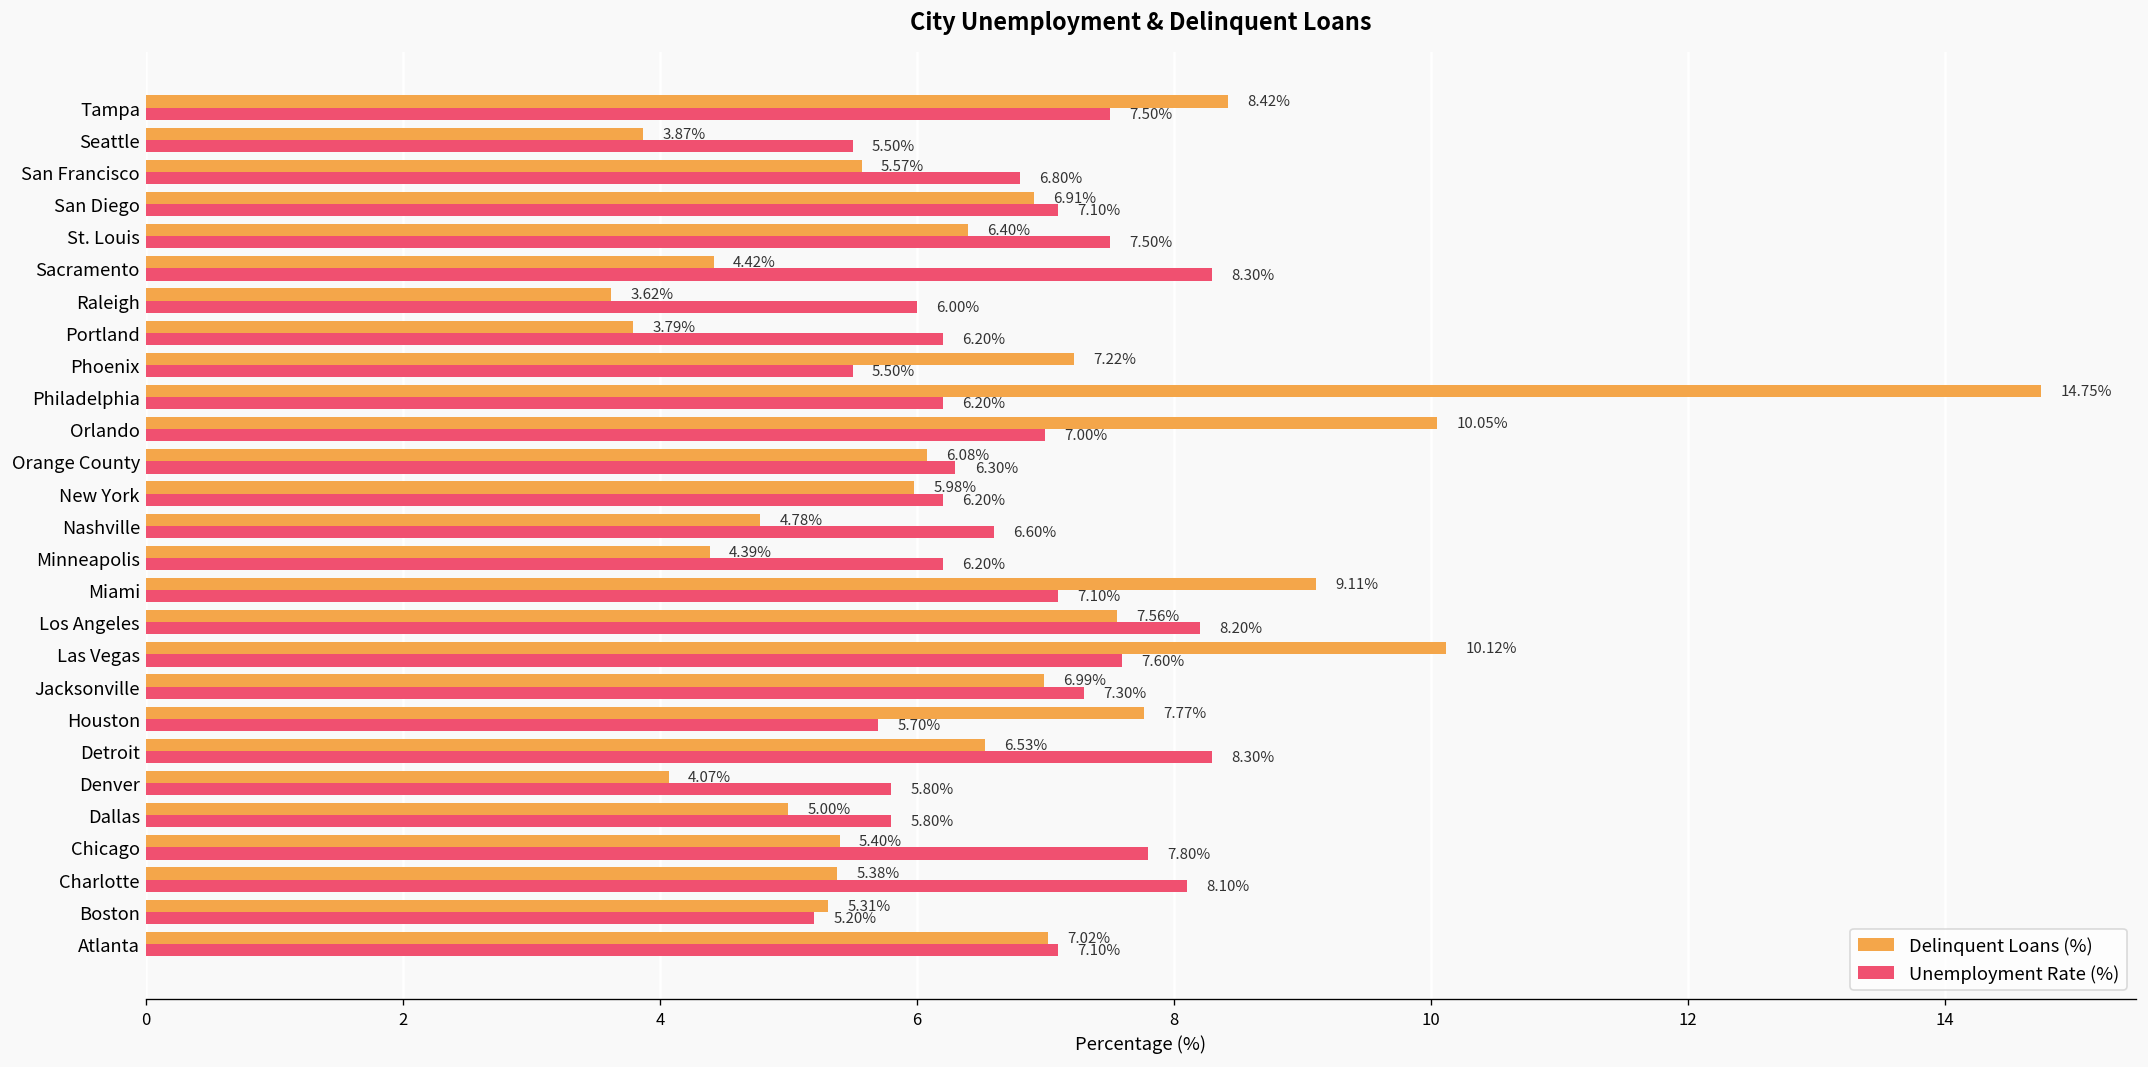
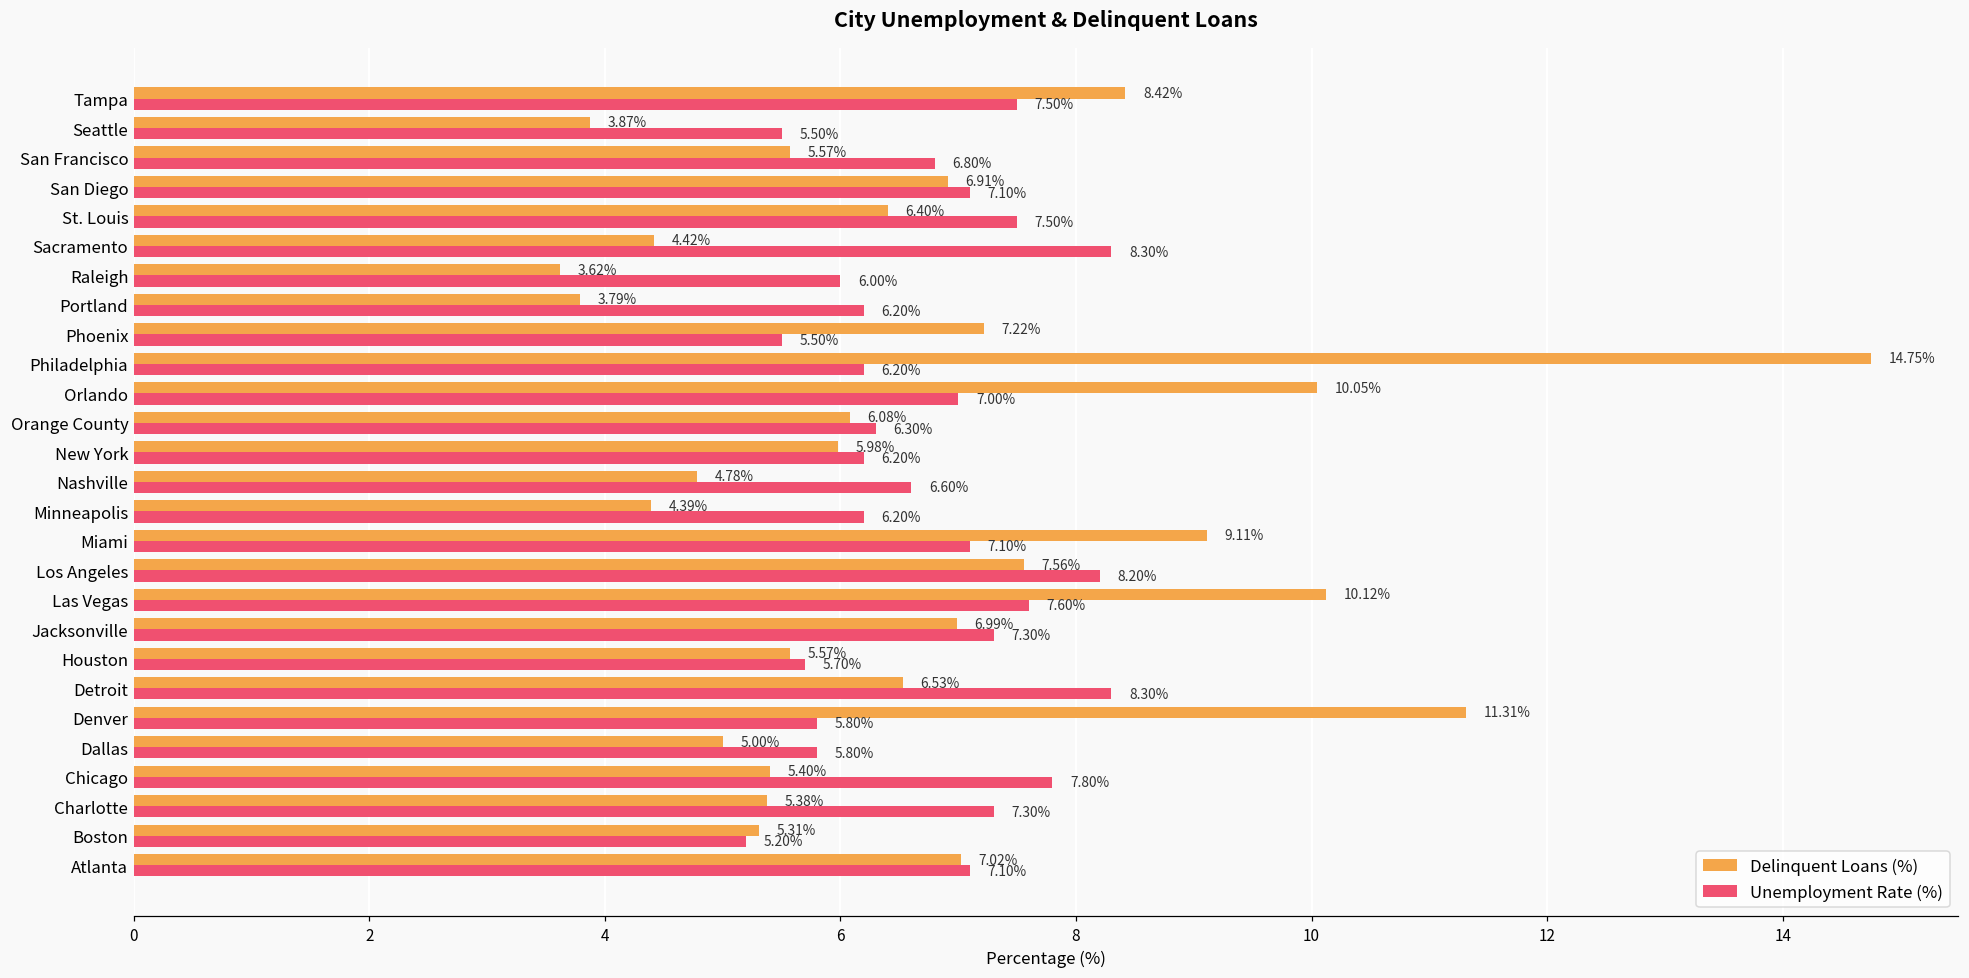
  {
    "Delinquent Loans (%)": {
      "Tampa": "8.42%",
      "Seattle": "3.87%",
      "San Francisco": "5.57%",
      "San Diego": "6.91%",
      "St. Louis": "6.40%",
      "Sacramento": "4.42%",
      "Raleigh": "3.62%",
      "Portland": "3.79%",
      "Phoenix": "7.22%",
      "Philadelphia": "14.75%",
      "Orlando": "10.05%",
      "Orange County": "6.08%",
      "New York": "5.98%",
      "Nashville": "4.78%",
      "Minneapolis": "4.39%",
      "Miami": "9.11%",
      "Los Angeles": "7.56%",
      "Las Vegas": "10.12%",
      "Jacksonville": "6.99%",
-     "Houston": "7.77%",
+     "Houston": "5.57%",
      "Detroit": "6.53%",
-     "Denver": "4.07%",
+     "Denver": "11.31%",
      "Dallas": "5.00%",
      "Chicago": "5.40%",
      "Charlotte": "5.38%",
      "Boston": "5.31%"
    },
    "Unemployment Rate (%)": {
      "Tampa": "7.50%",
      "Seattle": "5.50%",
      "San Francisco": "6.80%",
      "San Diego": "7.10%",
      "St. Louis": "7.50%",
      "Sacramento": "8.30%",
      "Raleigh": "6.00%",
      "Portland": "6.20%",
      "Phoenix": "5.50%",
      "Philadelphia": "6.20%",
      "Orlando": "7.00%",
      "Orange County": "6.30%",
      "New York": "6.20%",
      "Nashville": "6.60%",
      "Minneapolis": "6.20%",
      "Miami": "7.10%",
      "Los Angeles": "8.20%",
      "Las Vegas": "7.60%",
      "Jacksonville": "7.30%",
      "Houston": "5.70%",
      "Detroit": "8.30%",
      "Denver": "5.80%",
      "Dallas": "5.80%",
      "Chicago": "7.80%",
-     "Charlotte": "8.10%",
+     "Charlotte": "7.30%",
      "Boston": "5.20%"
    }
  }
